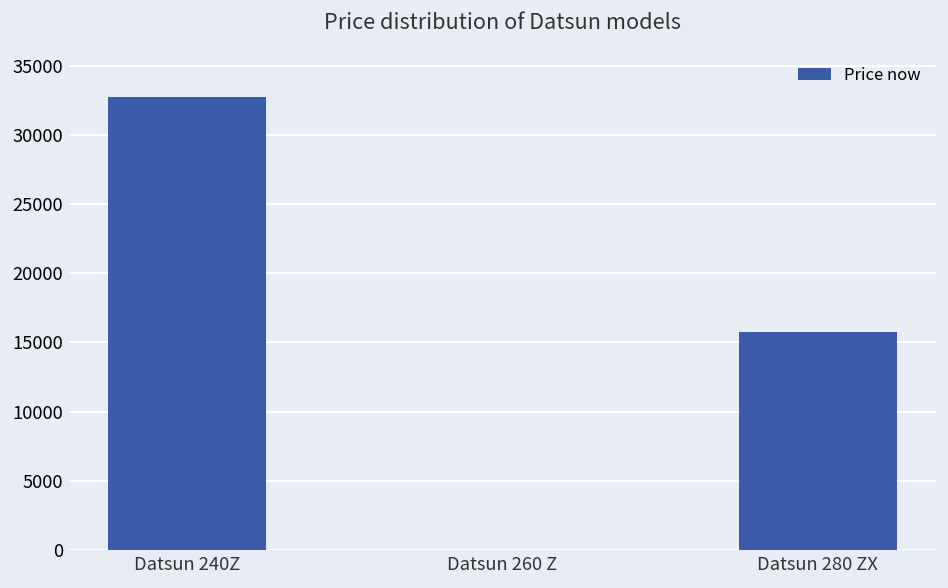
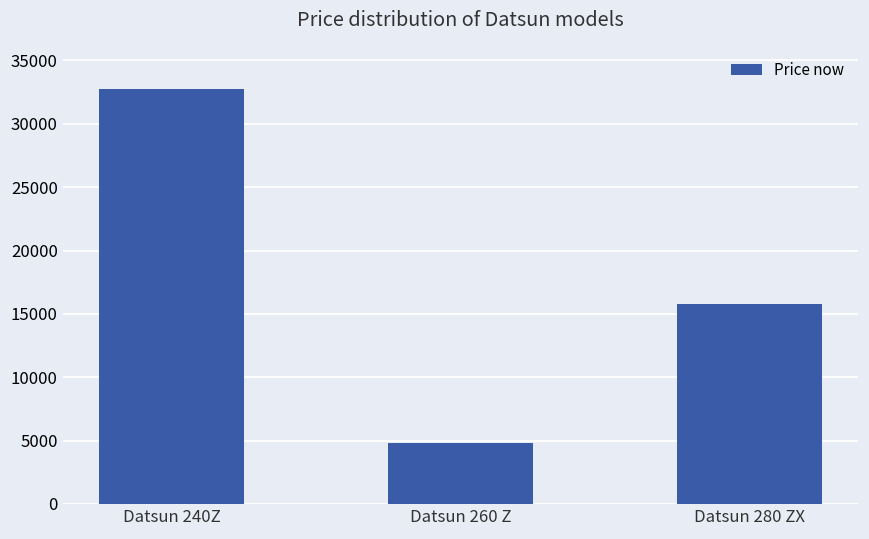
  {
    "Datsun 240Z": 32700,
-   "Datsun 260 Z": 0,
+   "Datsun 260 Z": 4800,
    "Datsun 280 ZX": 15800
  }
